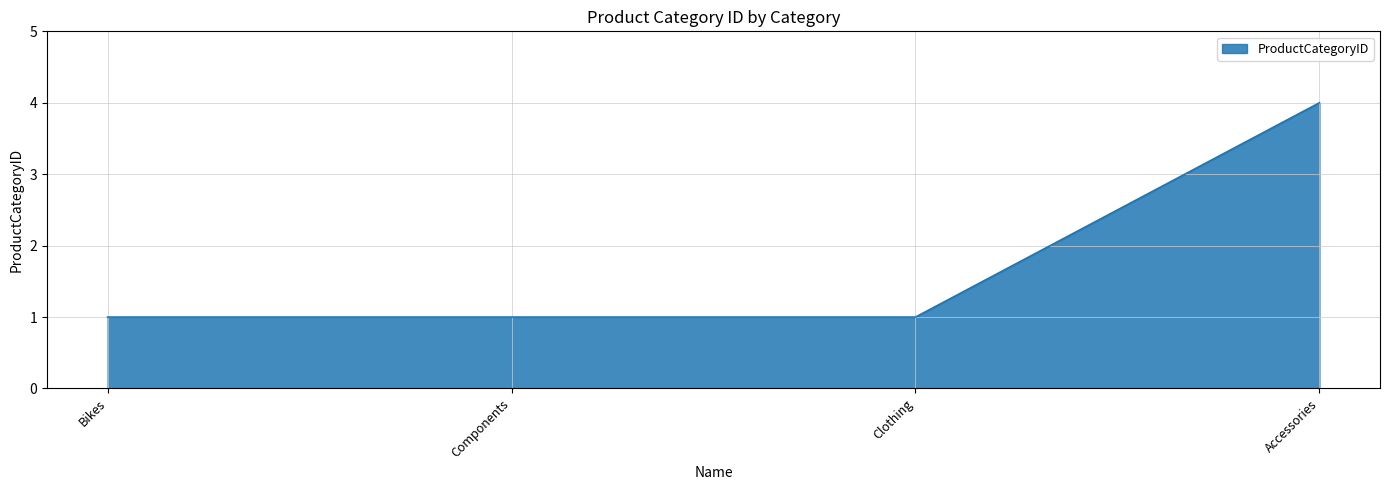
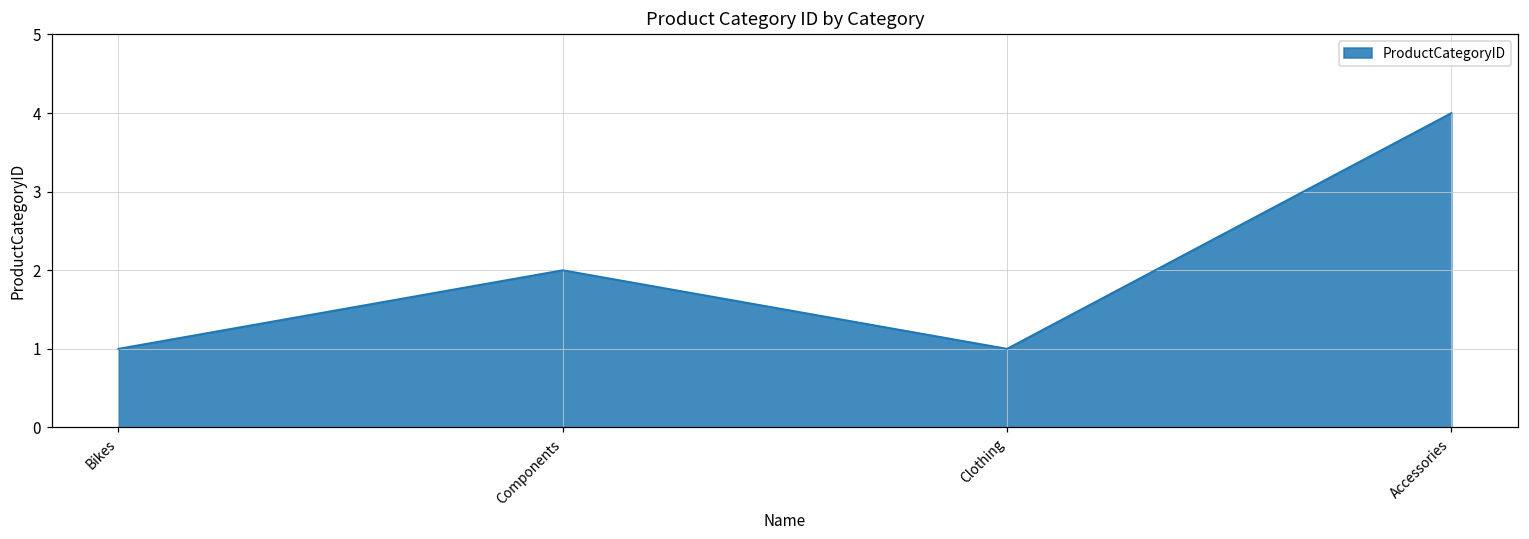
  {
    "Bikes": 1,
-   "Components": 1,
+   "Components": 2,
    "Clothing": 1,
    "Accessories": 4
  }
